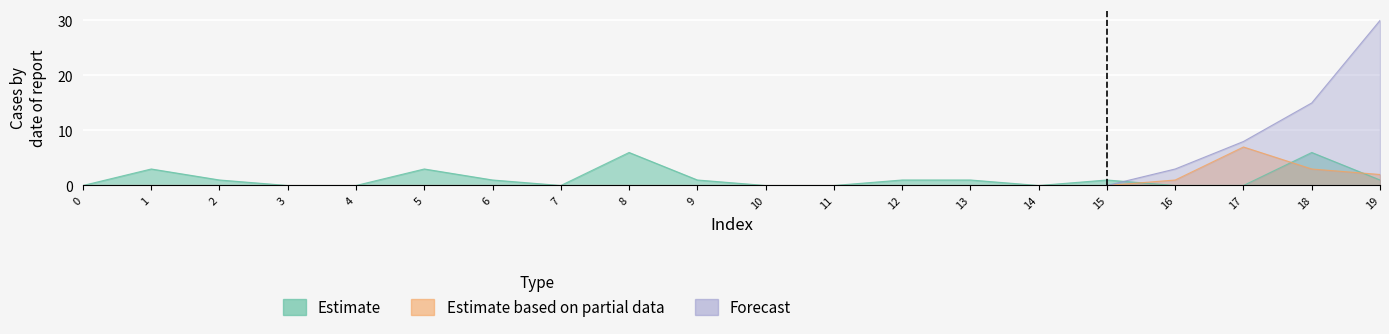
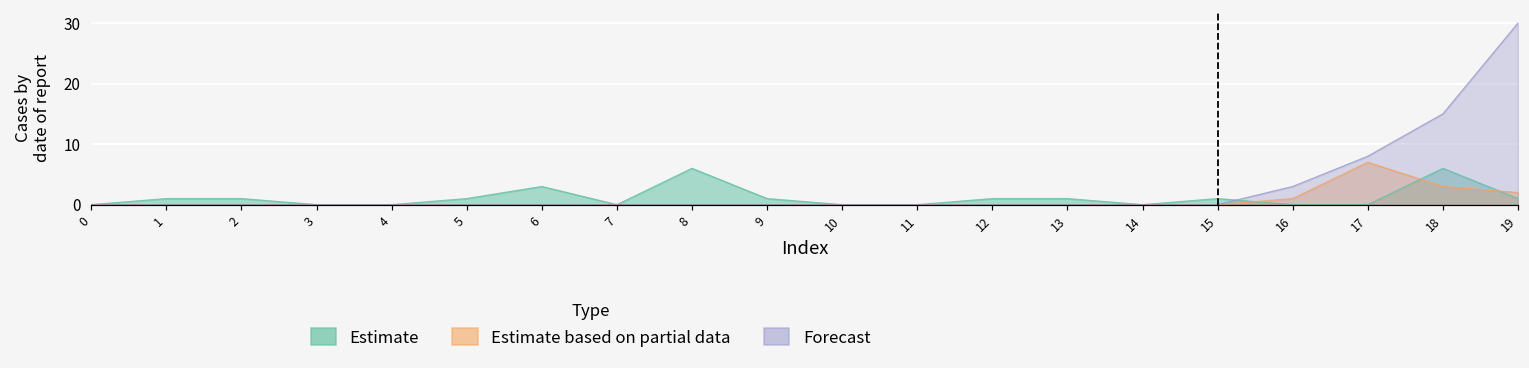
  {
    "Estimate": {
-     "1": 3,
+     "1": 1,
      "2": 1,
-     "5": 3,
-     "6": 1,
+     "5": 1,
+     "6": 3,
      "8": 6,
      "9": 1,
      "12": 1,
      "13": 1,
      "15": 1,
      "16": 0,
      "17": 0,
      "18": 6,
      "19": 1
    },
    "Estimate based on partial data": {
      "16": 1,
      "17": 7,
      "18": 3,
      "19": 2
    },
    "Forecast": {
      "16": 3,
      "17": 8,
      "18": 15,
      "19": 30
    }
  }
